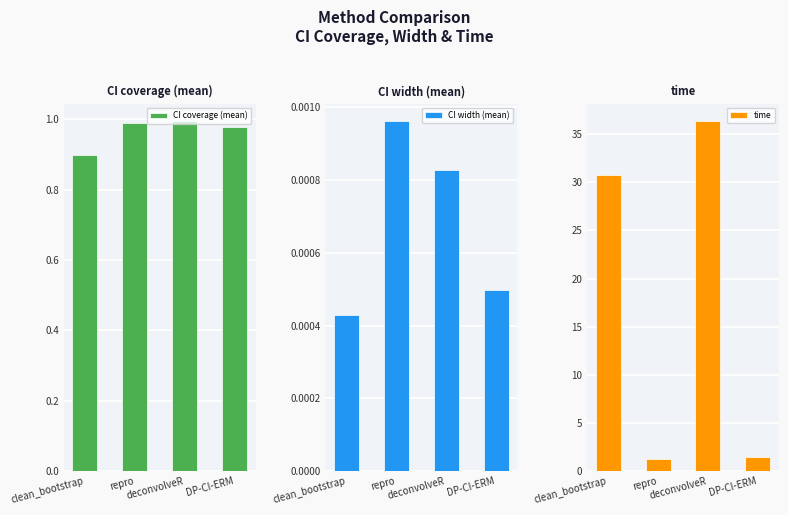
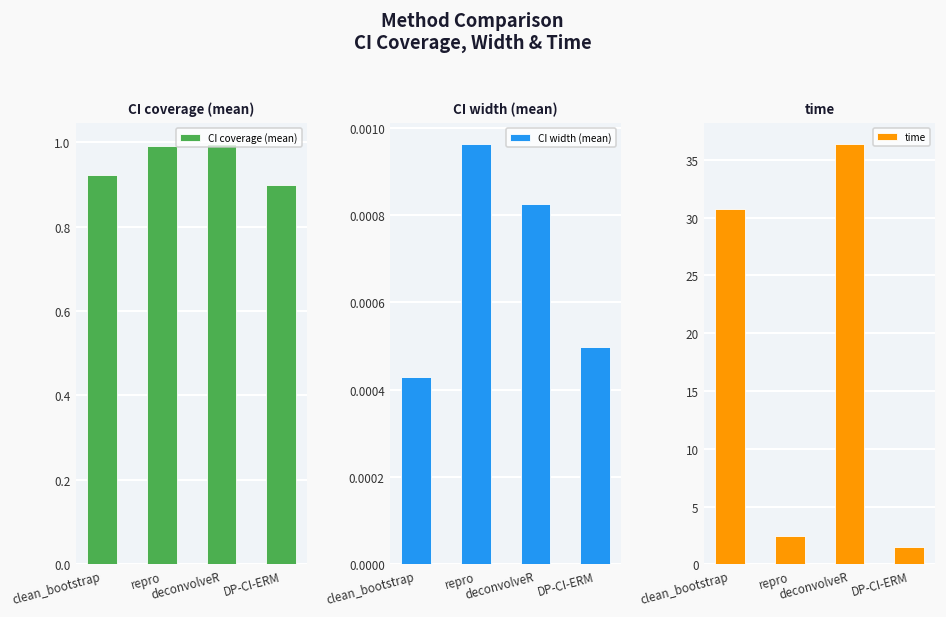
  {
    "CI coverage (mean)": {
-     "clean_bootstrap": 0.90,
+     "clean_bootstrap": 0.92,
      "repro": 0.99,
-     "DP-CI-ERM": 0.98
+     "DP-CI-ERM": 0.90
    },
    "CI width (mean)": {
      "clean_bootstrap": 0.00043,
      "repro": 0.00096,
      "deconvolveR": 0.00083,
      "DP-CI-ERM": 0.00050
    },
    "time": {
      "clean_bootstrap": 31,
-     "repro": 1,
+     "repro": 2,
      "deconvolveR": 36,
      "DP-CI-ERM": 1
    }
  }
